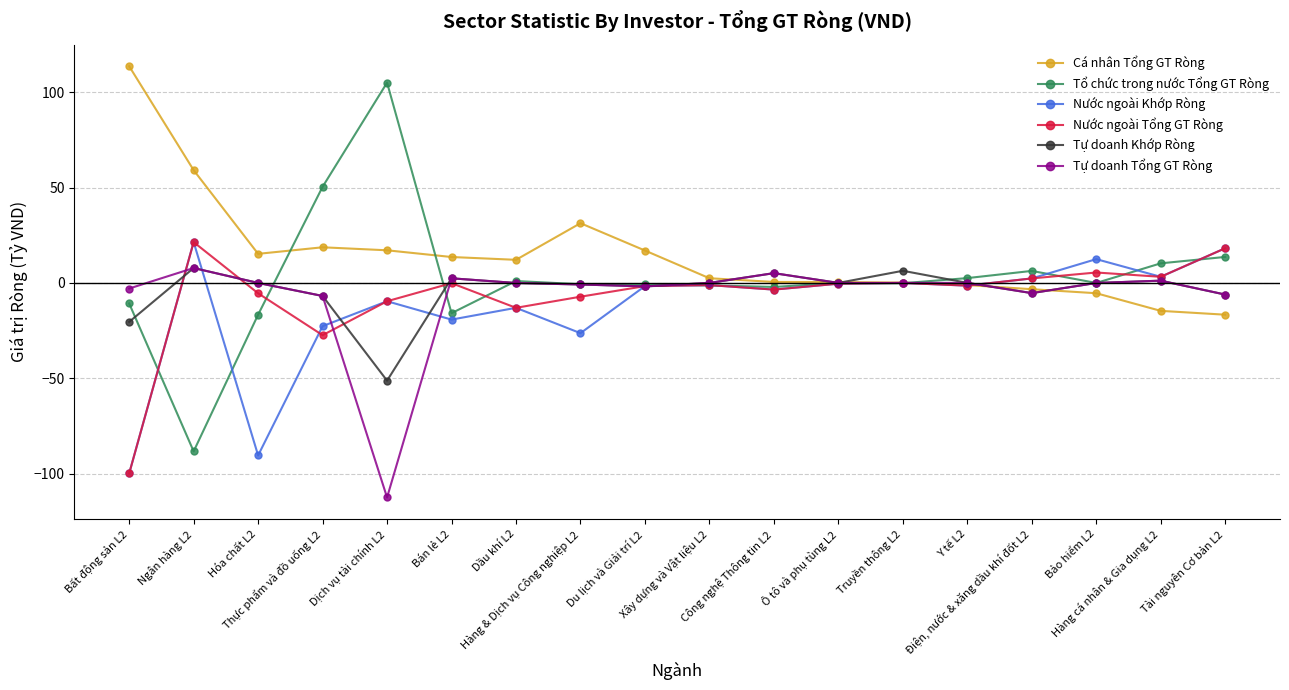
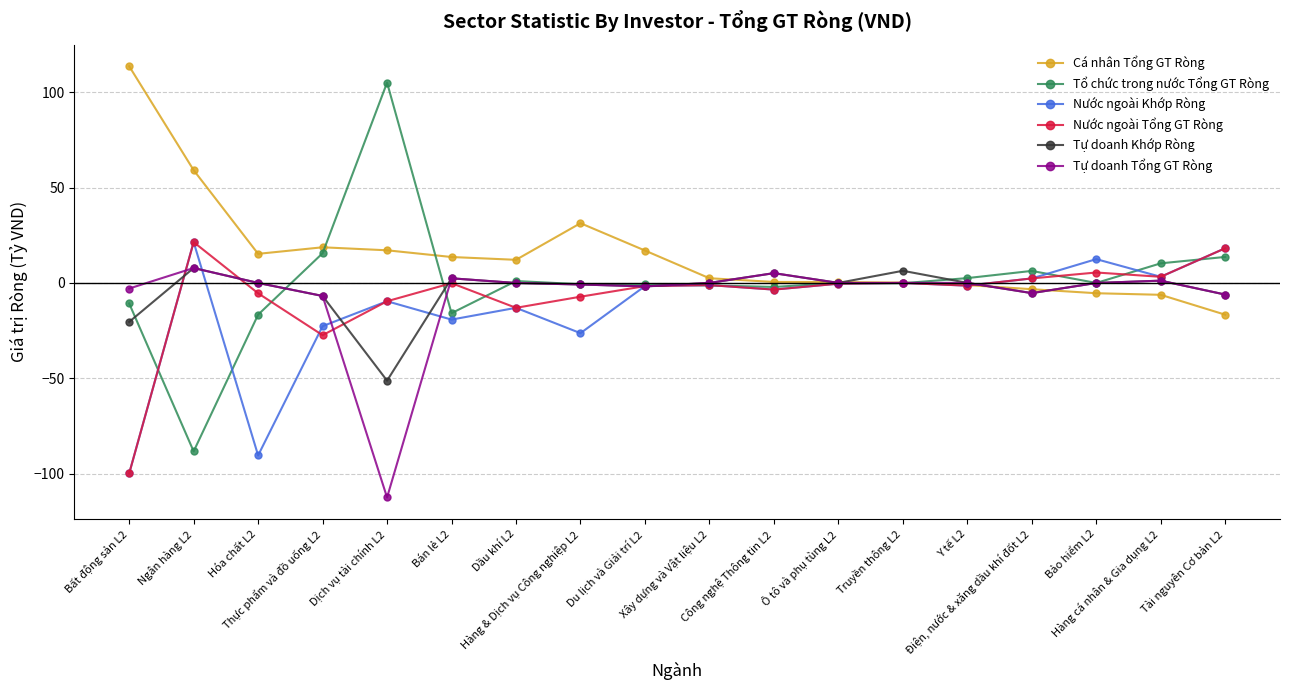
  {
    "Cá nhân Tổng GT Ròng": {
      "Bất động sản L2": 114,
      "Ngân hàng L2": 59,
      "Hóa chất L2": 15,
      "Thực phẩm và đồ uống L2": 19,
      "Dịch vụ tài chính L2": 17,
      "Bán lẻ L2": 14,
      "Dầu khí L2": 12,
      "Hàng & Dịch vụ Công nghiệp L2": 31,
      "Du lịch và Giải trí L2": 17,
      "Xây dựng và Vật liệu L2": 2,
      "Công nghệ Thông tin L2": 1,
      "Điện, nước & xăng dầu khí đốt L2": -3,
      "Bảo hiểm L2": -5,
-     "Hàng cá nhân & Gia dụng L2": -15,
+     "Hàng cá nhân & Gia dụng L2": -6,
      "Tài nguyên Cơ bản L2": -17
    },
    "Tổ chức trong nước Tổng GT Ròng": {
      "Bất động sản L2": -11,
      "Ngân hàng L2": -88,
      "Hóa chất L2": -17,
-     "Thực phẩm và đồ uống L2": 50,
+     "Thực phẩm và đồ uống L2": 16,
      "Dịch vụ tài chính L2": 105,
      "Bán lẻ L2": -16,
      "Công nghệ Thông tin L2": -2,
      "Y tế L2": 3,
      "Điện, nước & xăng dầu khí đốt L2": 6,
      "Hàng cá nhân & Gia dụng L2": 10,
      "Tài nguyên Cơ bản L2": 14
    },
    "Nước ngoài Khớp Ròng": {
      "Hóa chất L2": -90,
      "Thực phẩm và đồ uống L2": -23,
      "Bán lẻ L2": -19,
      "Hàng & Dịch vụ Công nghiệp L2": -26,
      "Bảo hiểm L2": 12
    },
    "Nước ngoài Tổng GT Ròng": {
      "Hóa chất L2": -5,
      "Thực phẩm và đồ uống L2": -27,
      "Bán lẻ L2": 0,
      "Hàng & Dịch vụ Công nghiệp L2": -7,
      "Bảo hiểm L2": 5
    },
    "Tự doanh Khớp Ròng": {
      "Bất động sản L2": -20,
      "Dịch vụ tài chính L2": -51,
      "Truyền thông L2": 6
    },
    "Tự doanh Tổng GT Ròng": {
      "Bất động sản L2": -3,
      "Dịch vụ tài chính L2": -113
    }
  }
